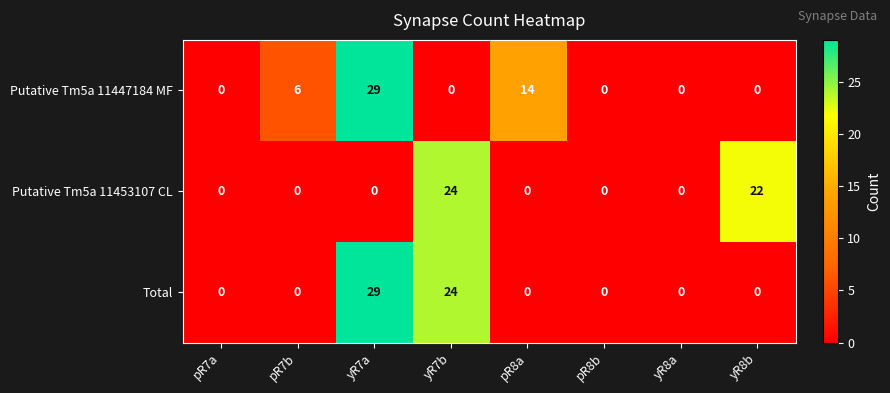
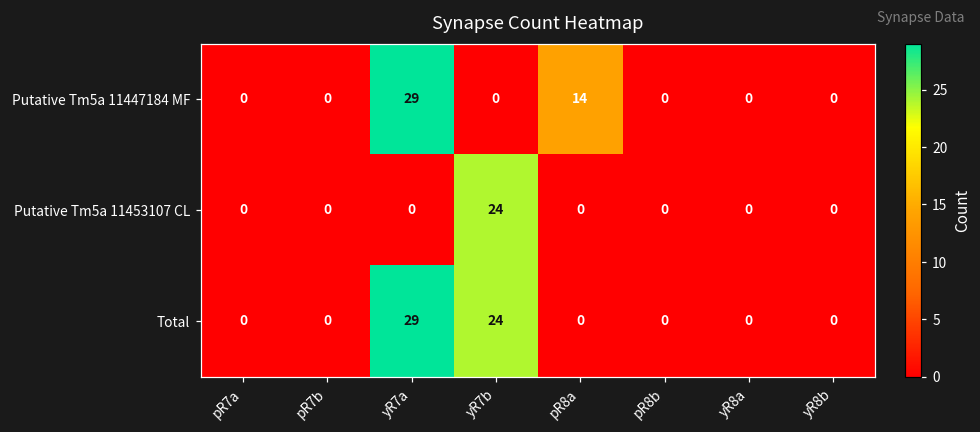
  {
    "Putative Tm5a 11447184 MF": {
      "pR7a": 0,
-     "pR7b": 6,
+     "pR7b": 0,
      "yR7a": 29,
      "yR7b": 0,
      "pR8a": 14,
      "pR8b": 0,
      "yR8a": 0,
      "yR8b": 0
    },
    "Putative Tm5a 11453107 CL": {
      "pR7a": 0,
      "pR7b": 0,
      "yR7a": 0,
      "yR7b": 24,
      "pR8a": 0,
      "pR8b": 0,
      "yR8a": 0,
-     "yR8b": 22
+     "yR8b": 0
    },
    "Total": {
      "pR7a": 0,
      "pR7b": 0,
      "yR7a": 29,
      "yR7b": 24,
      "pR8a": 0,
      "pR8b": 0,
      "yR8a": 0,
      "yR8b": 0
    }
  }
